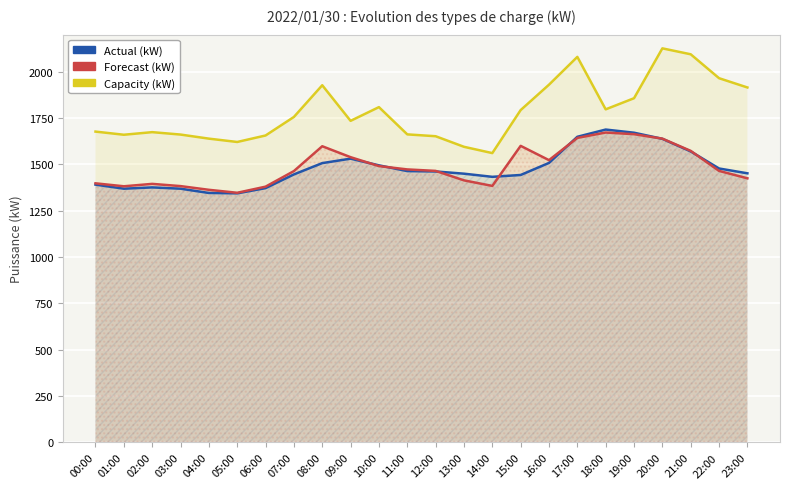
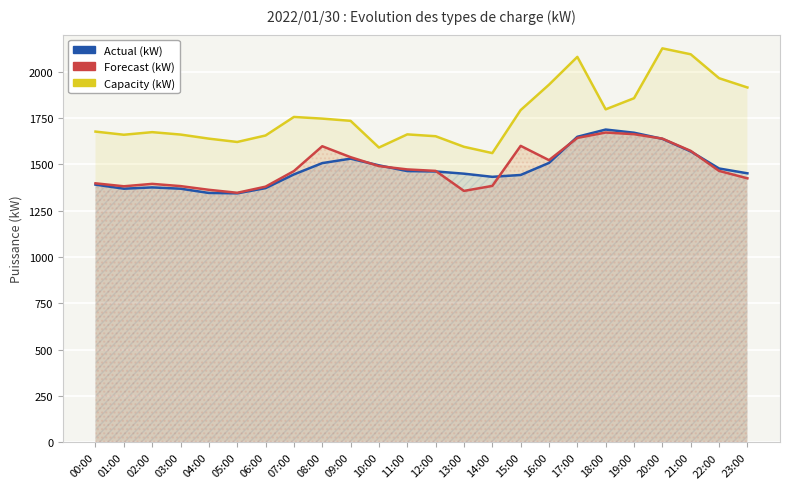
  {
    "Actual (kW)": {
      "02:00": 1380,
      "03:00": 1370,
      "04:00": 1350,
      "07:00": 1450,
      "08:00": 1510,
      "13:00": 1450,
      "14:00": 1430,
      "15:00": 1440,
      "16:00": 1510,
      "18:00": 1690,
      "23:00": 1450
    },
    "Forecast (kW)": {
      "02:00": 1400,
      "03:00": 1380,
      "04:00": 1360,
      "07:00": 1460,
      "08:00": 1600,
-     "13:00": 1410,
+     "13:00": 1360,
      "14:00": 1380,
      "15:00": 1600,
      "16:00": 1520,
      "18:00": 1670,
      "23:00": 1430
    },
    "Capacity (kW)": {
      "00:00": 1680,
      "01:00": 1660,
      "02:00": 1670,
      "03:00": 1660,
      "04:00": 1640,
      "05:00": 1620,
      "06:00": 1660,
      "07:00": 1760,
-     "08:00": 1930,
+     "08:00": 1750,
      "09:00": 1740,
-     "10:00": 1810,
+     "10:00": 1590,
      "11:00": 1660,
      "12:00": 1650,
      "13:00": 1600,
      "14:00": 1560,
      "15:00": 1790,
      "16:00": 1930,
      "17:00": 2080,
      "18:00": 1800,
      "19:00": 1860,
      "20:00": 2130,
      "21:00": 2090,
      "22:00": 1970,
      "23:00": 1920
    }
  }
